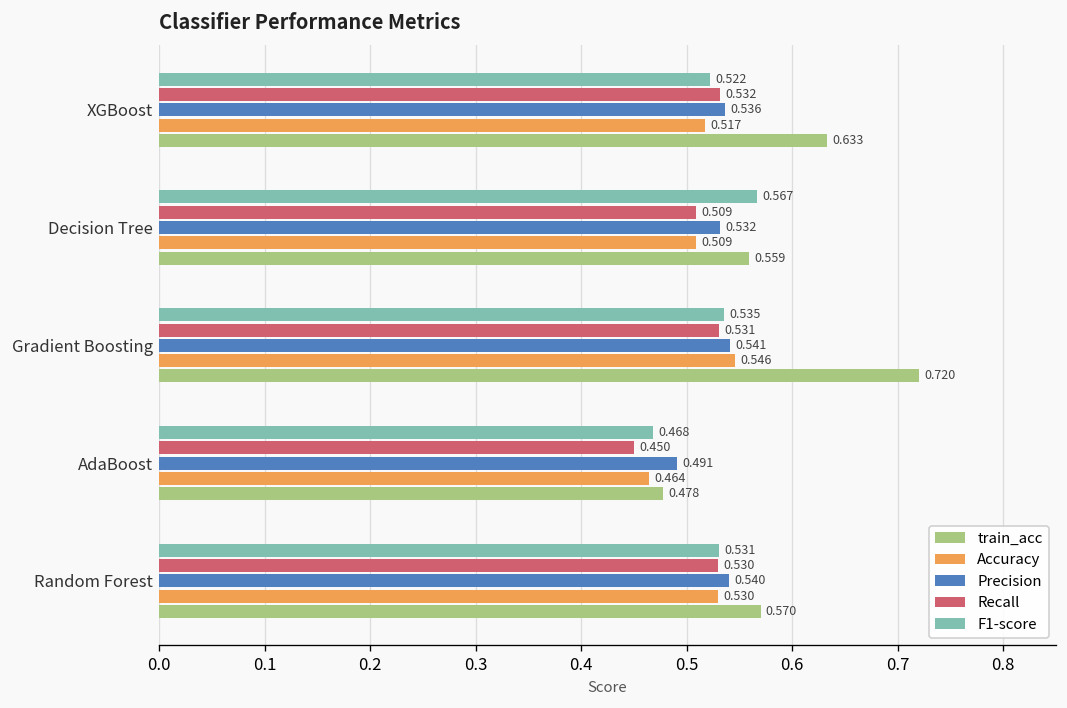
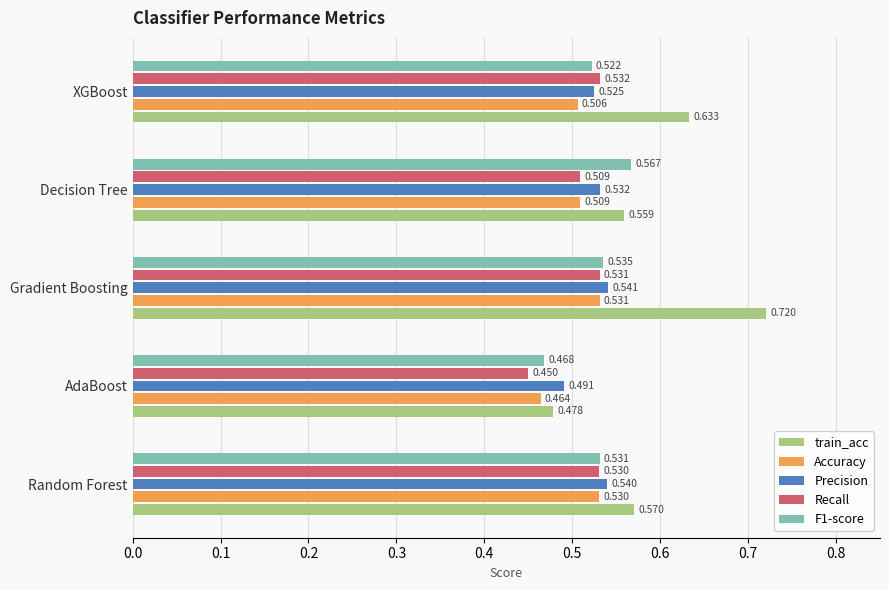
  {
    "train_acc": {
      "XGBoost": 0.633,
      "Decision Tree": 0.559,
      "Gradient Boosting": 0.720,
      "AdaBoost": 0.478,
      "Random Forest": 0.570
    },
    "Accuracy": {
-     "XGBoost": 0.517,
+     "XGBoost": 0.506,
      "Decision Tree": 0.509,
-     "Gradient Boosting": 0.546,
+     "Gradient Boosting": 0.531,
      "AdaBoost": 0.464,
      "Random Forest": 0.530
    },
    "Precision": {
-     "XGBoost": 0.536,
+     "XGBoost": 0.525,
      "Decision Tree": 0.532,
      "Gradient Boosting": 0.541,
      "AdaBoost": 0.491,
      "Random Forest": 0.540
    },
    "Recall": {
      "XGBoost": 0.532,
      "Decision Tree": 0.509,
      "Gradient Boosting": 0.531,
      "AdaBoost": 0.450,
      "Random Forest": 0.530
    },
    "F1-score": {
      "XGBoost": 0.522,
      "Decision Tree": 0.567,
      "Gradient Boosting": 0.535,
      "AdaBoost": 0.468,
      "Random Forest": 0.531
    }
  }
